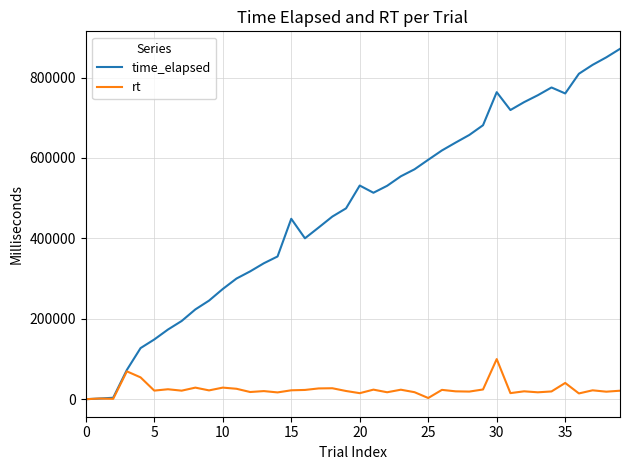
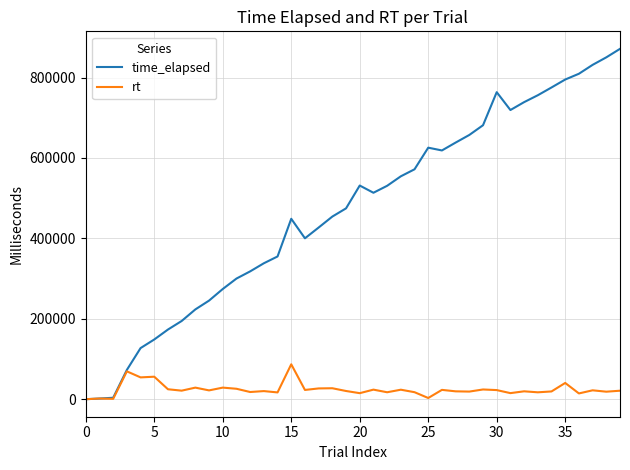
  {
    "time_elapsed": {
      "5": 150000,
      "10": 270000,
      "15": 450000,
      "20": 530000,
-     "25": 600000,
+     "25": 630000,
      "30": 760000,
-     "35": 760000
+     "35": 790000
    },
    "rt": {
-     "5": 20000,
+     "5": 60000,
      "10": 30000,
-     "15": 20000,
+     "15": 90000,
      "20": 20000,
      "25": 0,
-     "30": 100000,
+     "30": 20000,
      "35": 40000
    }
  }
